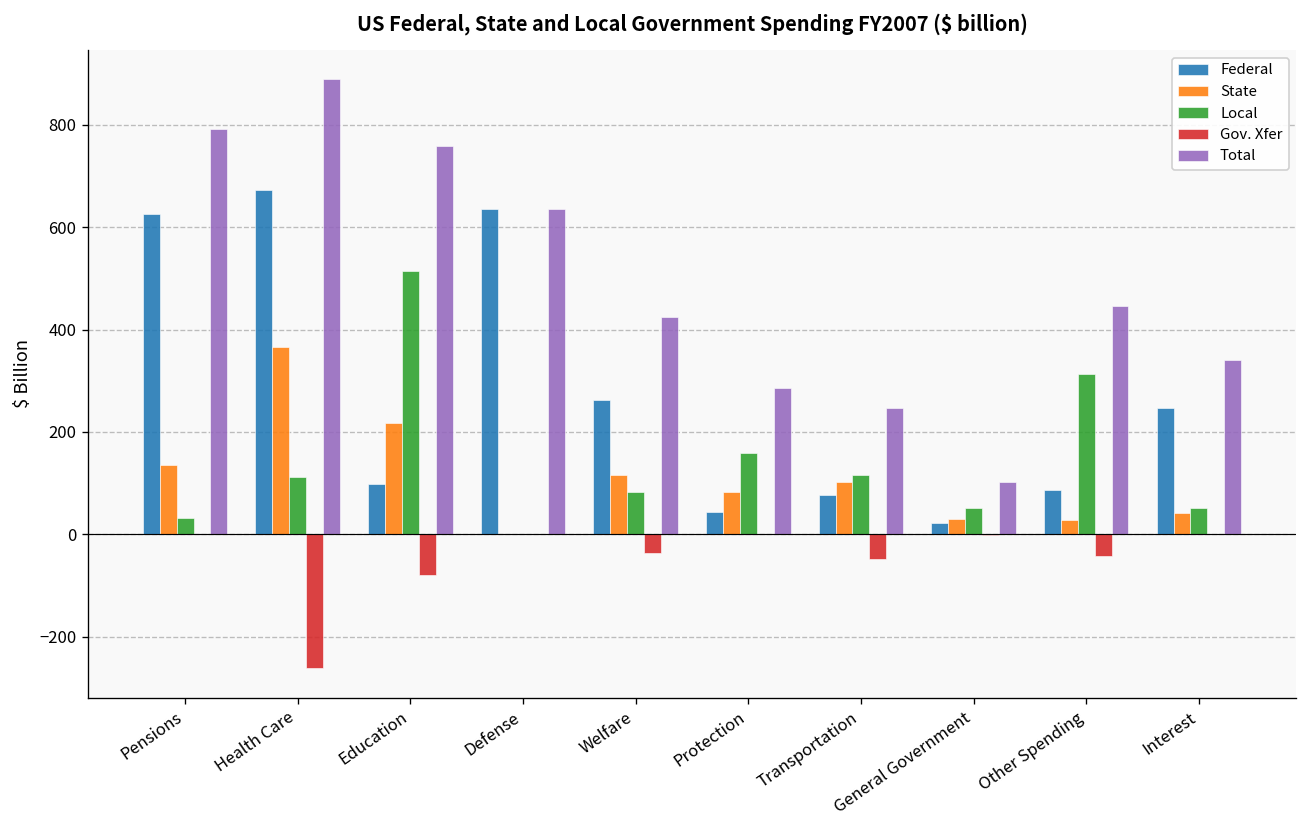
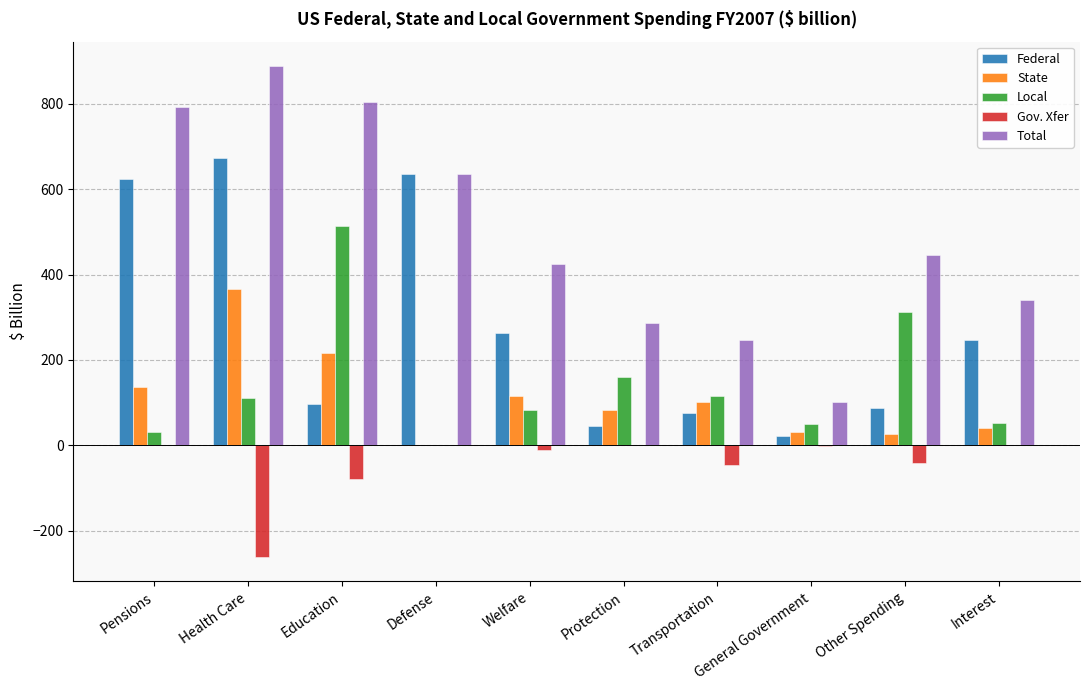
  {
    "Federal": {
      "Pensions": 630,
      "Health Care": 670,
      "Education": 100,
      "Defense": 630,
      "Welfare": 260,
      "Protection": 40,
      "Transportation": 80,
      "General Government": 20,
      "Other Spending": 90,
      "Interest": 250
    },
    "State": {
      "Pensions": 140,
      "Health Care": 370,
      "Education": 220,
      "Welfare": 120,
      "Protection": 80,
      "Transportation": 100,
      "General Government": 30,
      "Other Spending": 30,
      "Interest": 40
    },
    "Local": {
      "Pensions": 30,
      "Health Care": 110,
      "Education": 510,
      "Defense": 0,
      "Welfare": 80,
      "Protection": 160,
      "Transportation": 120,
      "General Government": 50,
      "Other Spending": 310,
      "Interest": 50
    },
    "Gov. Xfer": {
      "Pensions": 0,
      "Health Care": -260,
      "Education": -80,
      "Defense": 0,
-     "Welfare": -40,
+     "Welfare": -10,
      "Protection": 0,
      "Transportation": -50,
      "Other Spending": -40,
      "Interest": 0
    },
    "Total": {
      "Pensions": 790,
      "Health Care": 890,
-     "Education": 760,
+     "Education": 810,
      "Defense": 640,
      "Welfare": 420,
      "Protection": 290,
      "Transportation": 250,
      "General Government": 100,
      "Other Spending": 450,
      "Interest": 340
    }
  }
